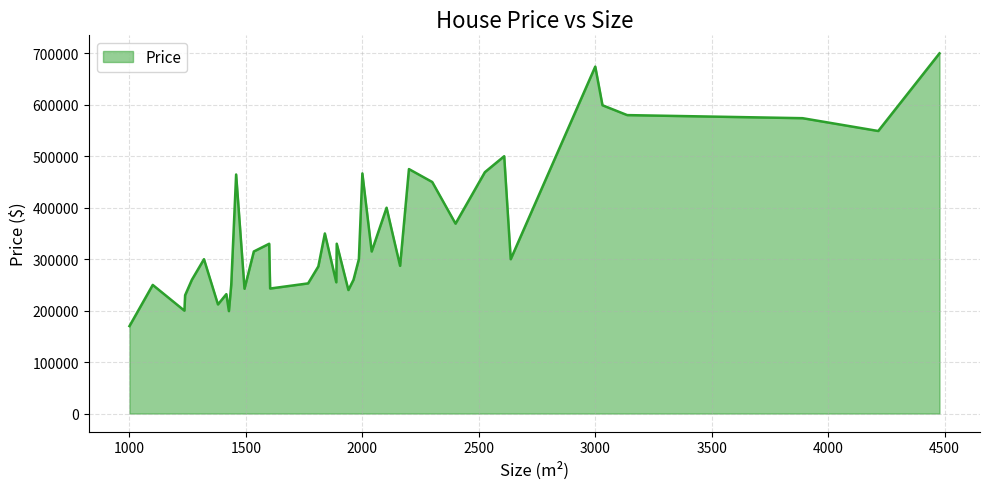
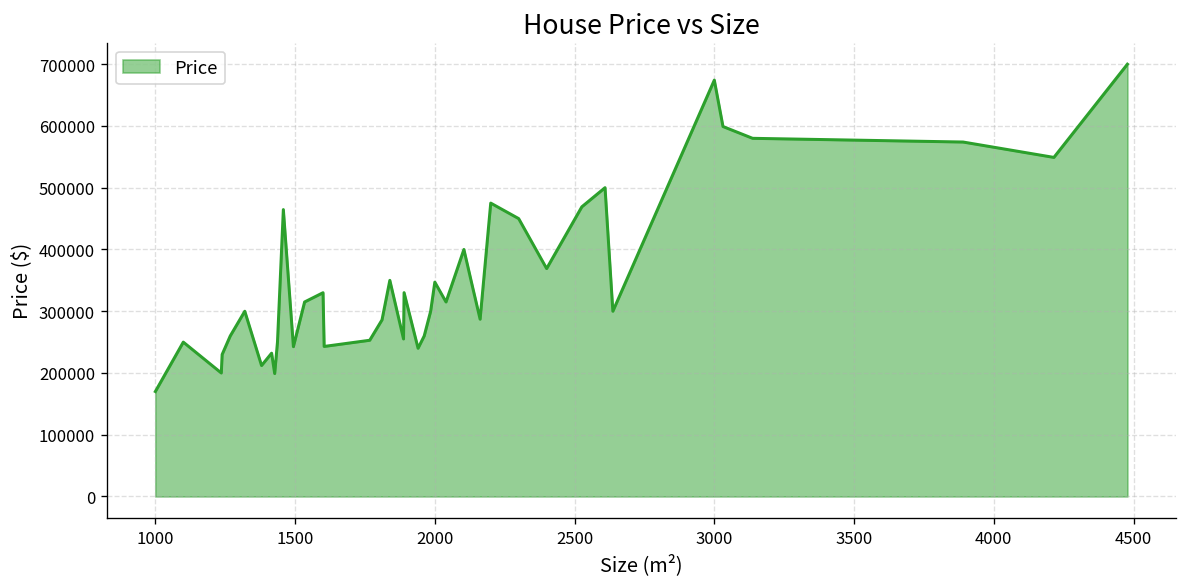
  {
    "1000": 170000,
-   "2000": 470000,
+   "2000": 350000,
    "3000": 670000
  }
